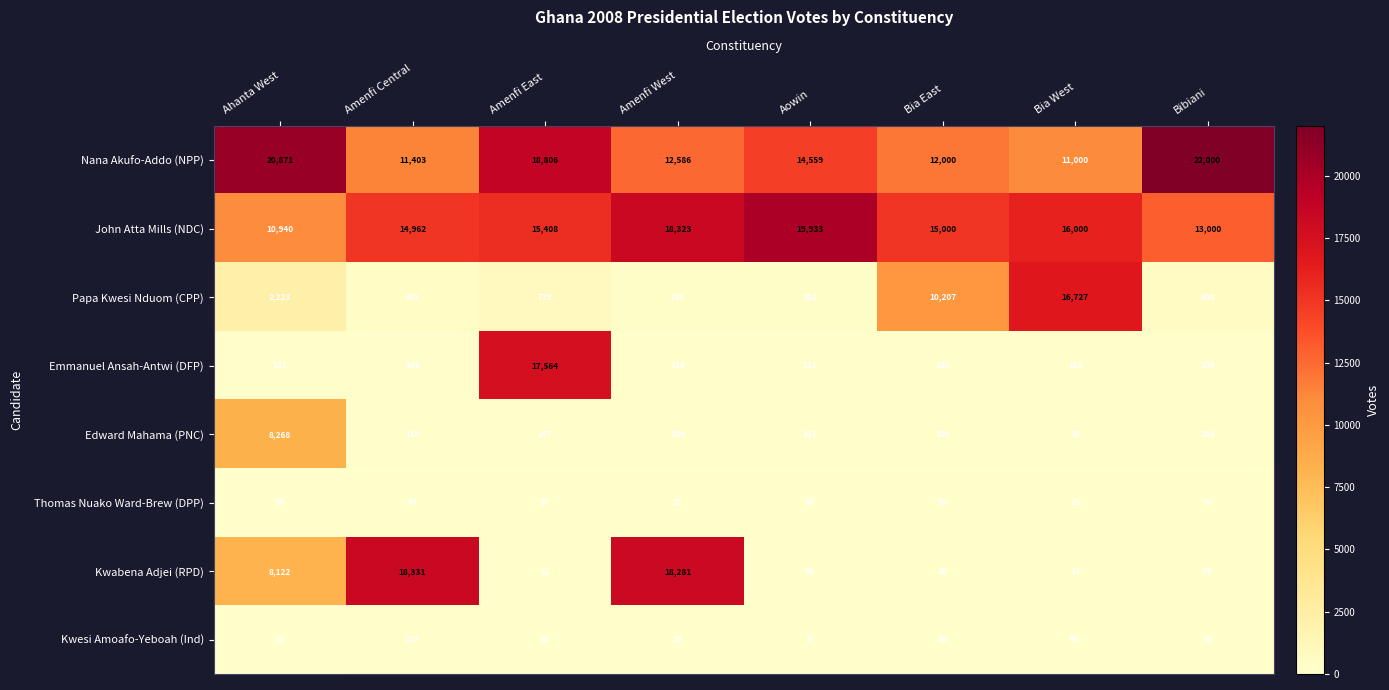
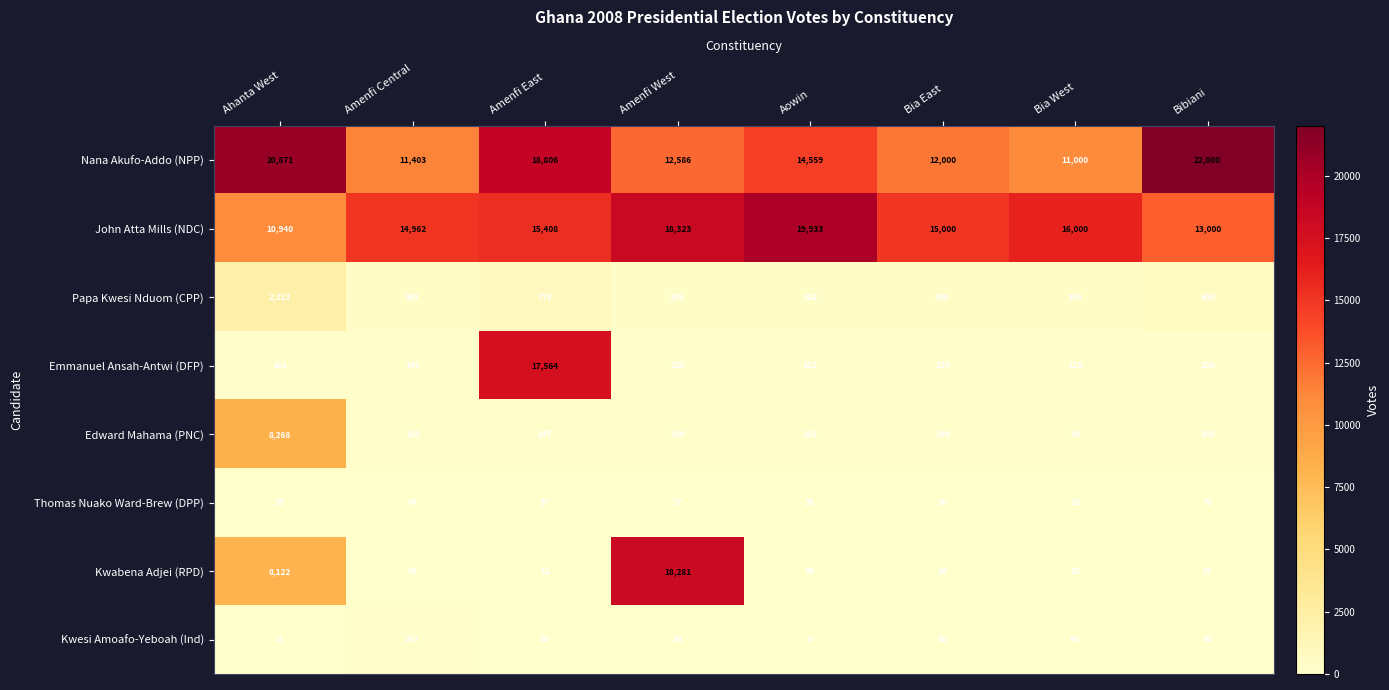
  {
    "Nana Akufo-Addo (NPP)": {
      "Ahanta West": "20,871",
      "Amenfi Central": "11,403",
      "Amenfi East": "18,806",
      "Amenfi West": "12,586",
      "Aowin": "14,559",
      "Bia East": "12,000",
      "Bia West": "11,000",
      "Bibiani": "22,000"
    },
    "John Atta Mills (NDC)": {
      "Ahanta West": "10,940",
      "Amenfi Central": "14,962",
      "Amenfi East": "15,408",
      "Amenfi West": "18,323",
      "Aowin": "19,933",
      "Bia East": "15,000",
      "Bia West": "16,000",
      "Bibiani": "13,000"
    },
    "Papa Kwesi Nduom (CPP)": {
      "Ahanta West": "2,223",
      "Amenfi Central": "365",
      "Amenfi East": "779",
      "Amenfi West": "335",
      "Aowin": "318",
-     "Bia East": "10,207",
-     "Bia West": "16,727",
+     "Bia East": "400",
+     "Bia West": "350",
      "Bibiani": "600"
    },
    "Emmanuel Ansah-Antwi (DFP)": {
      "Ahanta West": "161",
      "Amenfi Central": "145",
      "Amenfi East": "17,564",
      "Amenfi West": "135",
      "Aowin": "181",
      "Bia East": "120",
      "Bia West": "110",
      "Bibiani": "200"
    },
    "Edward Mahama (PNC)": {
      "Ahanta West": "8,268",
      "Amenfi Central": "110",
      "Amenfi East": "147",
      "Amenfi West": "109",
      "Aowin": "151",
      "Bia East": "100",
      "Bia West": "90",
      "Bibiani": "160"
    },
    "Thomas Nuako Ward-Brew (DPP)": {
      "Ahanta West": "59",
      "Amenfi Central": "44",
      "Amenfi East": "37",
      "Amenfi West": "27",
      "Aowin": "35",
      "Bia East": "30",
      "Bia West": "25",
      "Bibiani": "70"
    },
    "Kwabena Adjei (RPD)": {
      "Ahanta West": "8,122",
-     "Amenfi Central": "18,331",
+     "Amenfi Central": "41",
      "Amenfi East": "11",
      "Amenfi West": "18,281",
      "Aowin": "49",
      "Bia East": "20",
      "Bia West": "15",
      "Bibiani": "55"
    },
    "Kwesi Amoafo-Yeboah (Ind)": {
      "Ahanta West": "21",
      "Amenfi Central": "237",
      "Amenfi East": "58",
      "Amenfi West": "33",
      "Aowin": "0",
      "Bia East": "50",
      "Bia West": "40",
      "Bibiani": "30"
    }
  }
